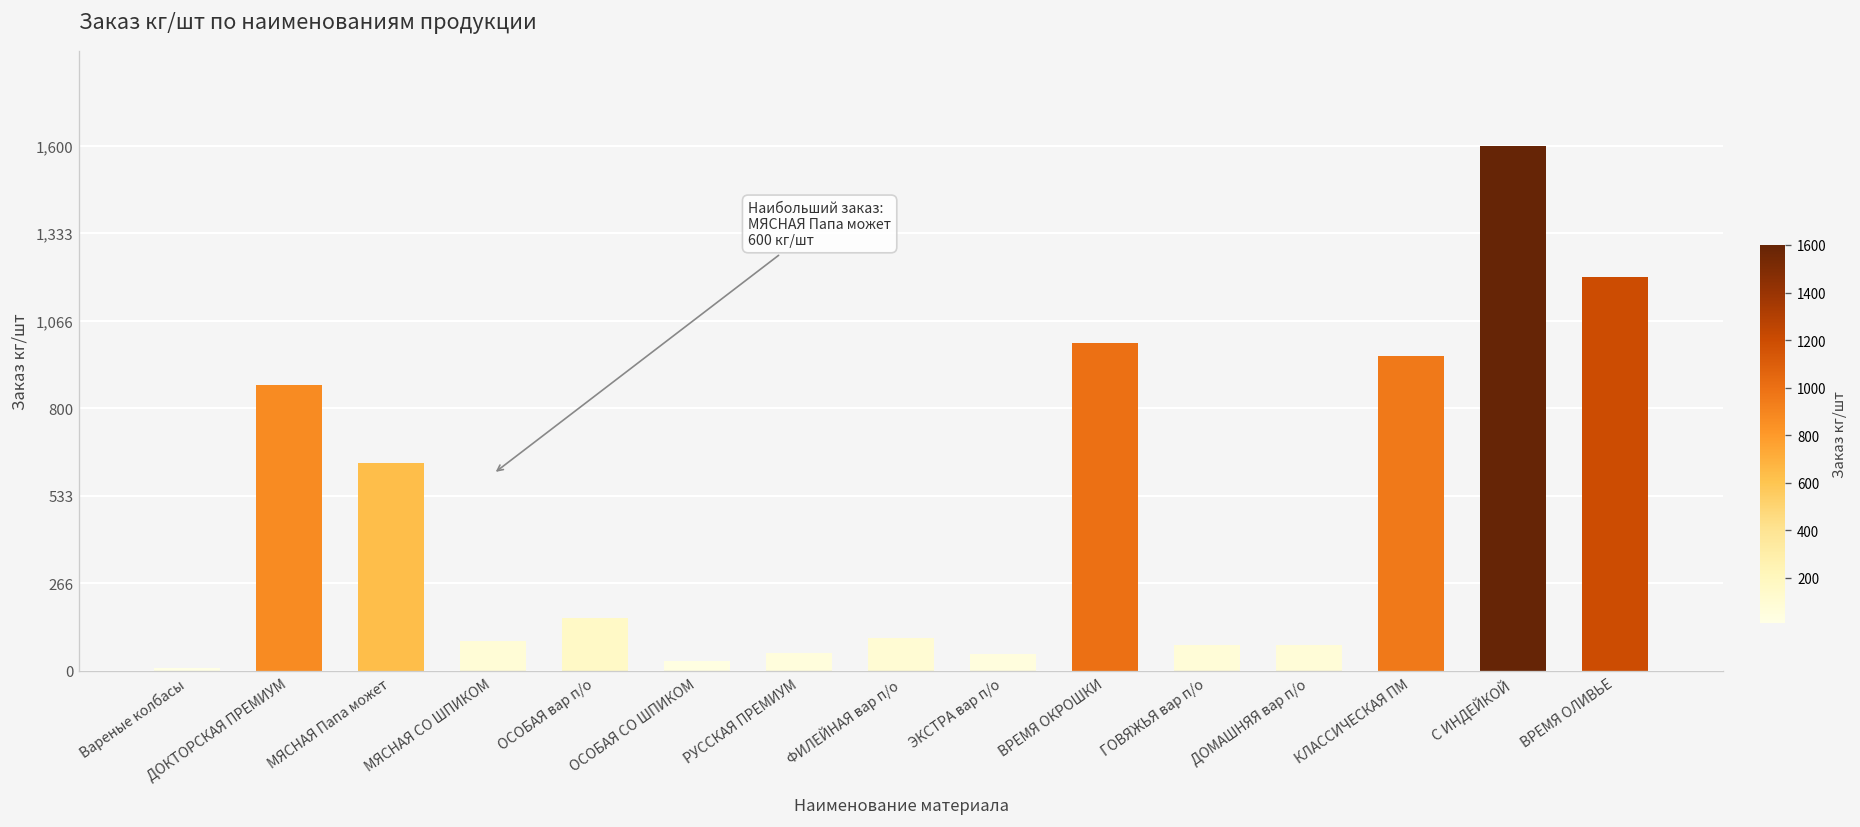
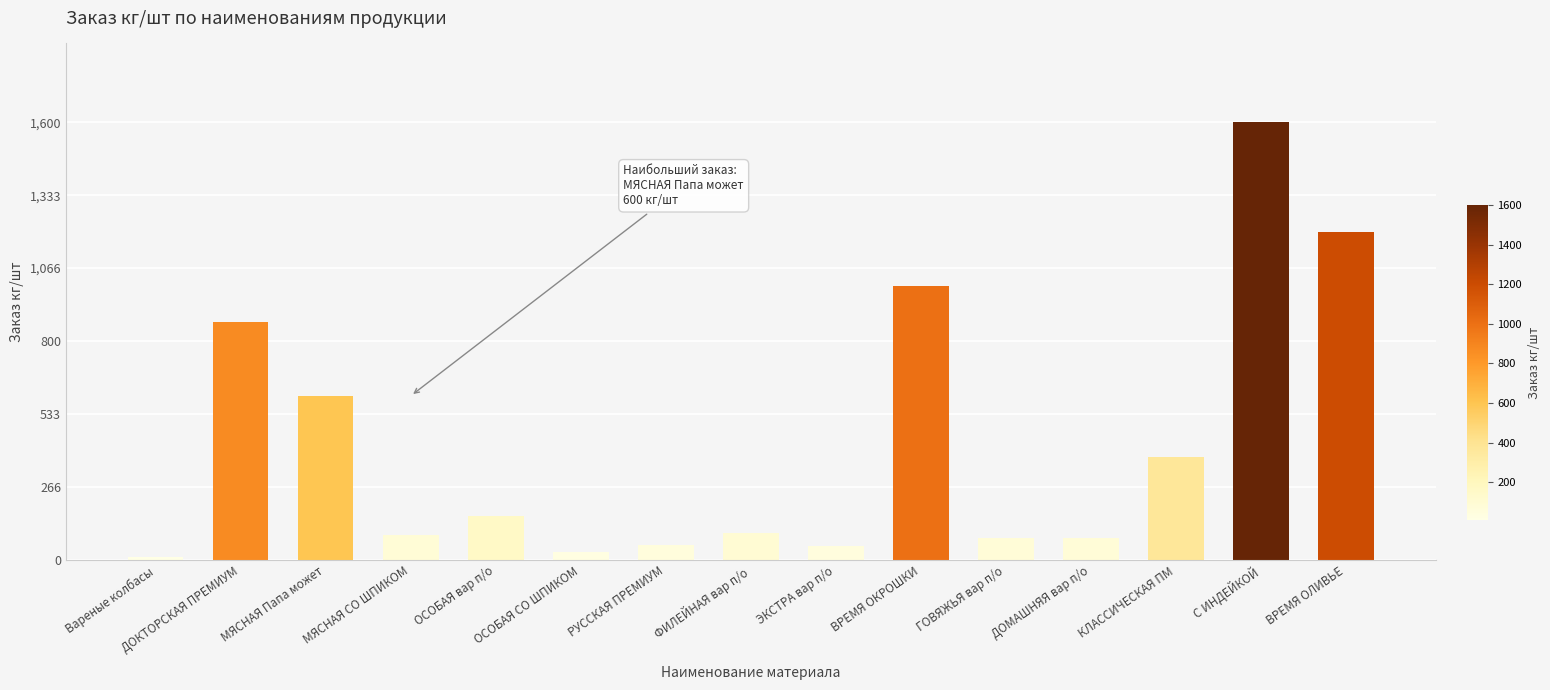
  {
    "Вареные колбасы": "10",
    "ДОКТОРСКАЯ ПРЕМИУМ": "870",
-   "МЯСНАЯ Папа может": "630",
+   "МЯСНАЯ Папа может": "600",
    "МЯСНАЯ СО ШПИКОМ": "90",
    "ОСОБАЯ вар п/о": "160",
    "ОСОБАЯ СО ШПИКОМ": "30",
    "РУССКАЯ ПРЕМИУМ": "50",
    "ФИЛЕЙНАЯ вар п/о": "100",
    "ЭКСТРА вар п/о": "50",
    "ВРЕМЯ ОКРОШКИ": "1,000",
    "ГОВЯЖЬЯ вар п/о": "80",
    "ДОМАШНЯЯ вар п/о": "80",
-   "КЛАССИЧЕСКАЯ ПМ": "960",
+   "КЛАССИЧЕСКАЯ ПМ": "380",
    "С ИНДЕЙКОЙ": "1,600",
    "ВРЕМЯ ОЛИВЬЕ": "1,200"
  }
